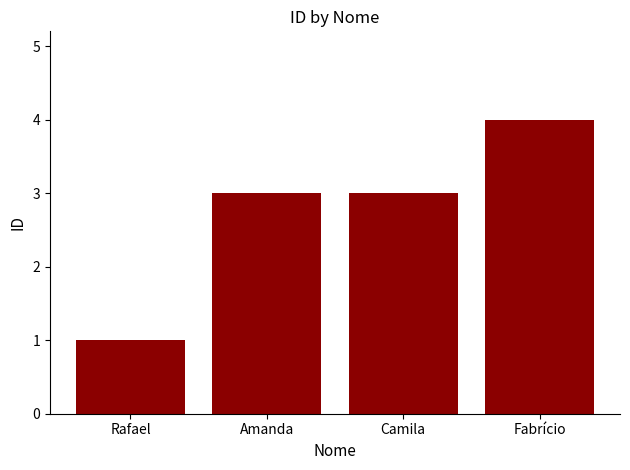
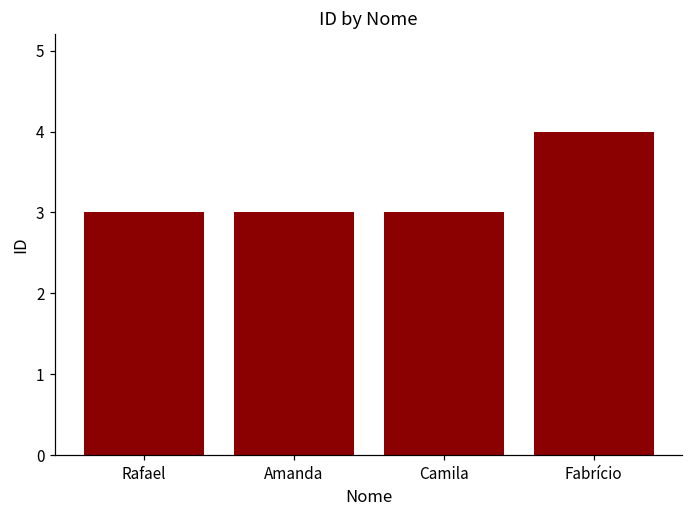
  {
-   "Rafael": 1,
+   "Rafael": 3,
    "Amanda": 3,
    "Camila": 3,
    "Fabrício": 4
  }
